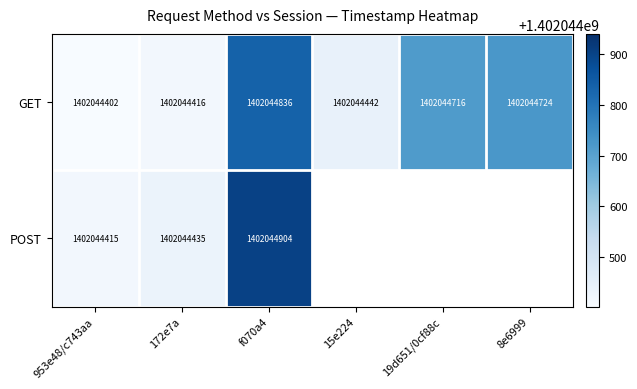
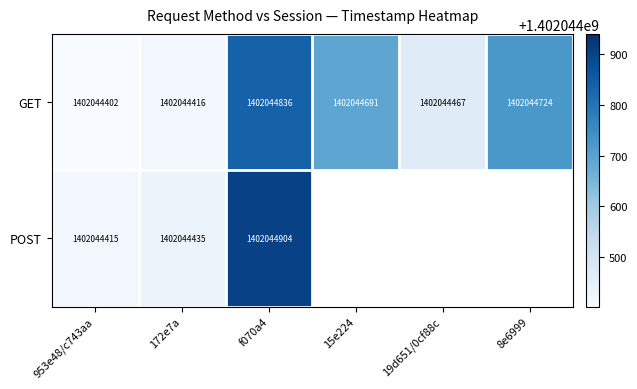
  {
    "GET": {
      "953e48/c743aa": 1402044402,
      "172e7a": 1402044416,
      "f070a4": 1402044836,
-     "15e224": 1402044442,
-     "19d651/0cf88c": 1402044716,
+     "15e224": 1402044691,
+     "19d651/0cf88c": 1402044467,
      "8e6999": 1402044724
    },
    "POST": {
      "953e48/c743aa": 1402044415,
      "172e7a": 1402044435,
      "f070a4": 1402044904
    }
  }
